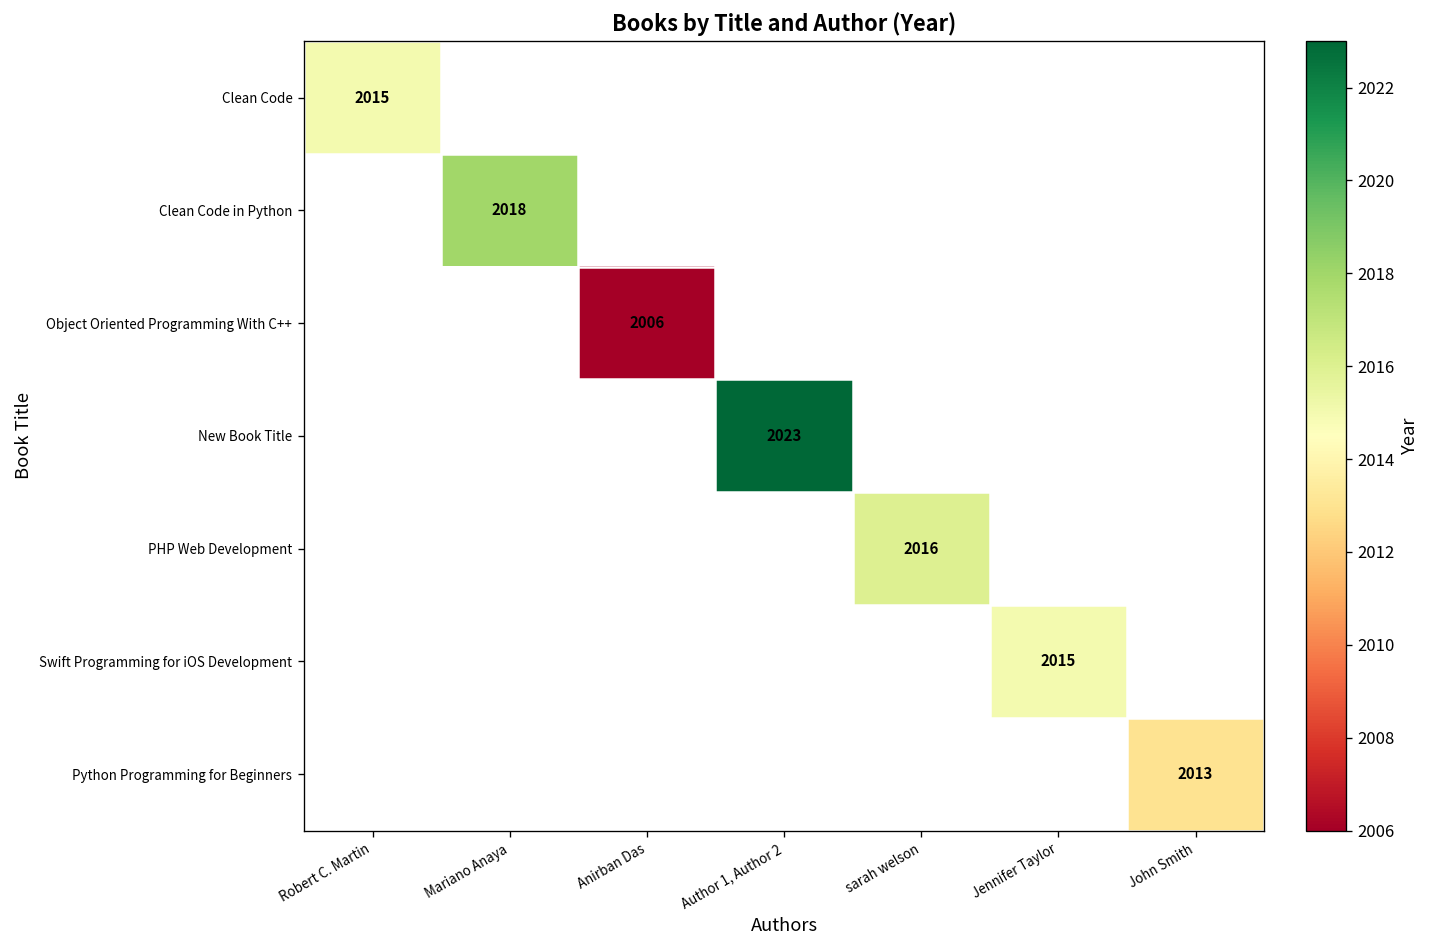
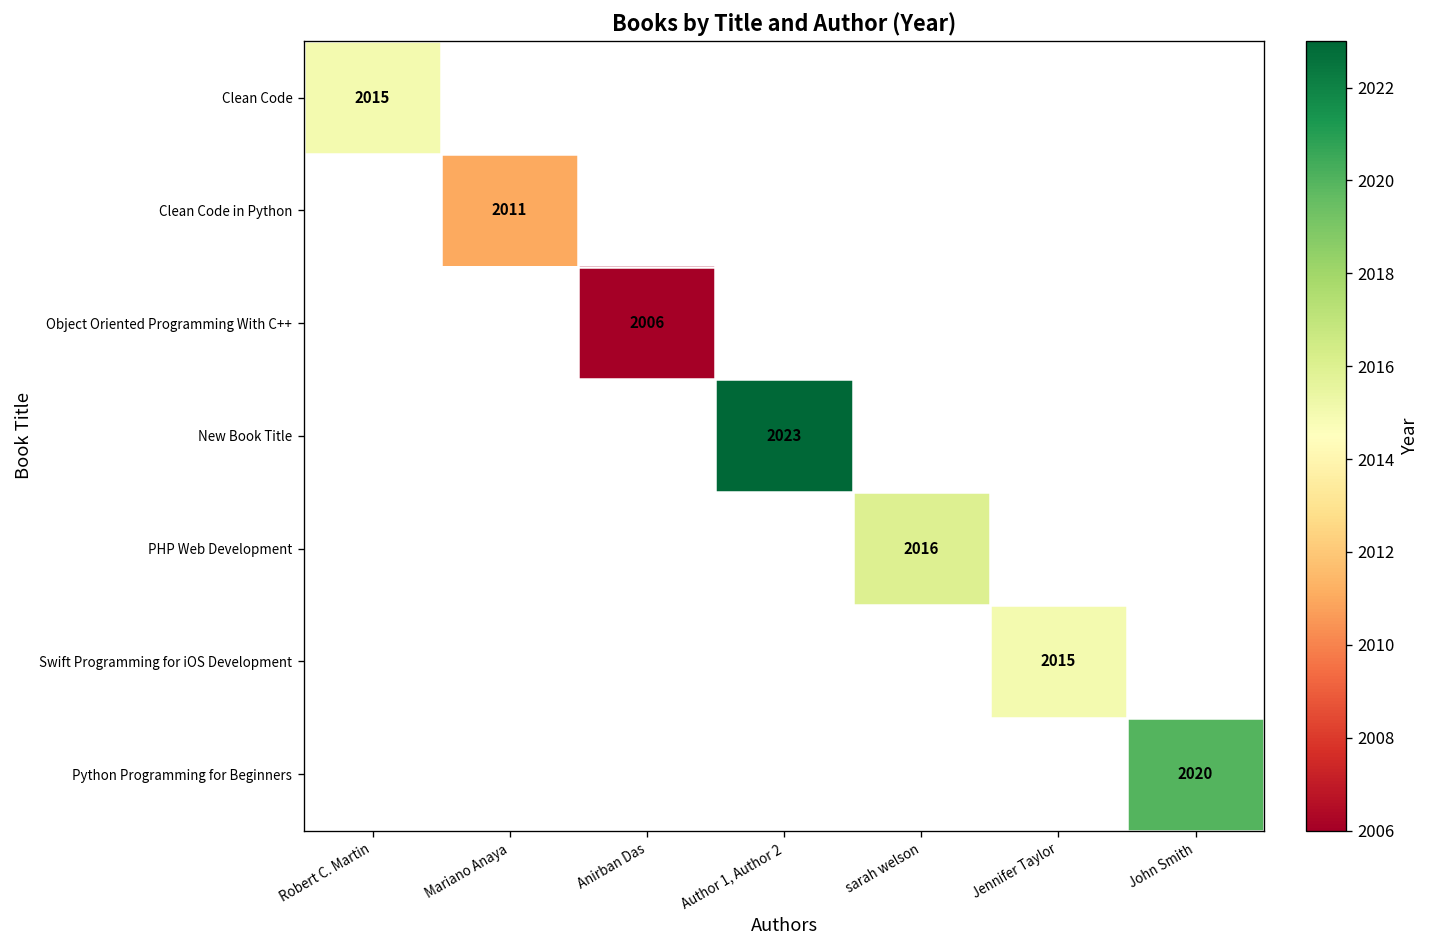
  {
    "Clean Code": {
      "Robert C. Martin": 2015
    },
    "Clean Code in Python": {
-     "Mariano Anaya": 2018
+     "Mariano Anaya": 2011
    },
    "Object Oriented Programming With C++": {
      "Anirban Das": 2006
    },
    "New Book Title": {
      "Author 1, Author 2": 2023
    },
    "PHP Web Development": {
      "sarah welson": 2016
    },
    "Swift Programming for iOS Development": {
      "Jennifer Taylor": 2015
    },
    "Python Programming for Beginners": {
-     "John Smith": 2013
+     "John Smith": 2020
    }
  }
